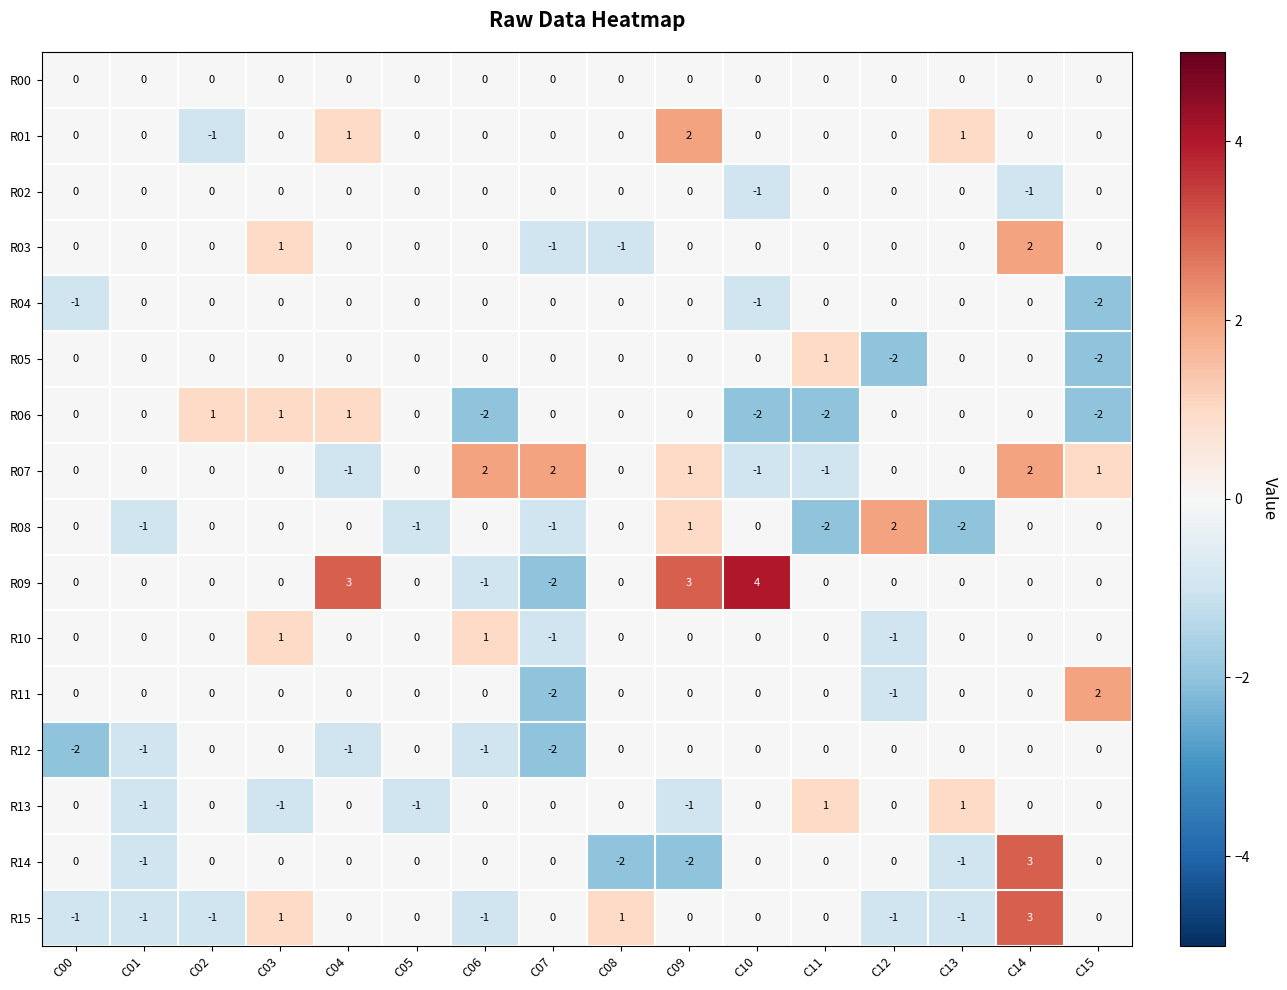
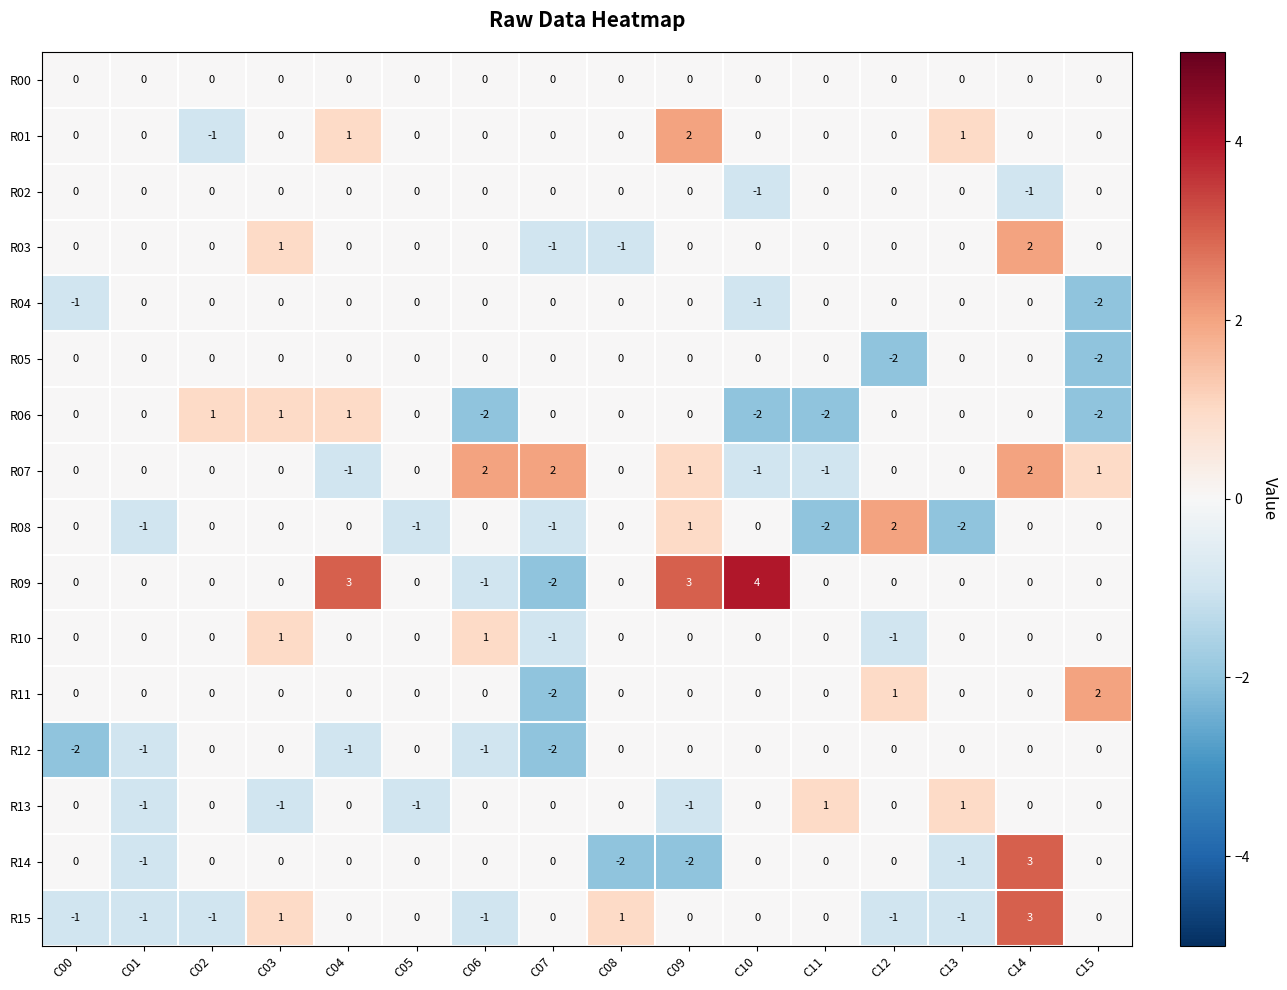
  {
    "R05": {
      "C00": 0,
      "C01": 0,
      "C02": 0,
      "C03": 0,
      "C04": 0,
      "C05": 0,
      "C06": 0,
      "C07": 0,
      "C08": 0,
      "C09": 0,
      "C10": 0,
-     "C11": 1,
+     "C11": 0,
      "C12": -2,
      "C13": 0,
      "C14": 0,
      "C15": -2
    },
    "R11": {
      "C00": 0,
      "C01": 0,
      "C02": 0,
      "C03": 0,
      "C04": 0,
      "C05": 0,
      "C06": 0,
      "C07": -2,
      "C08": 0,
      "C09": 0,
      "C10": 0,
      "C11": 0,
-     "C12": -1,
+     "C12": 1,
      "C13": 0,
      "C14": 0,
      "C15": 2
    }
  }
